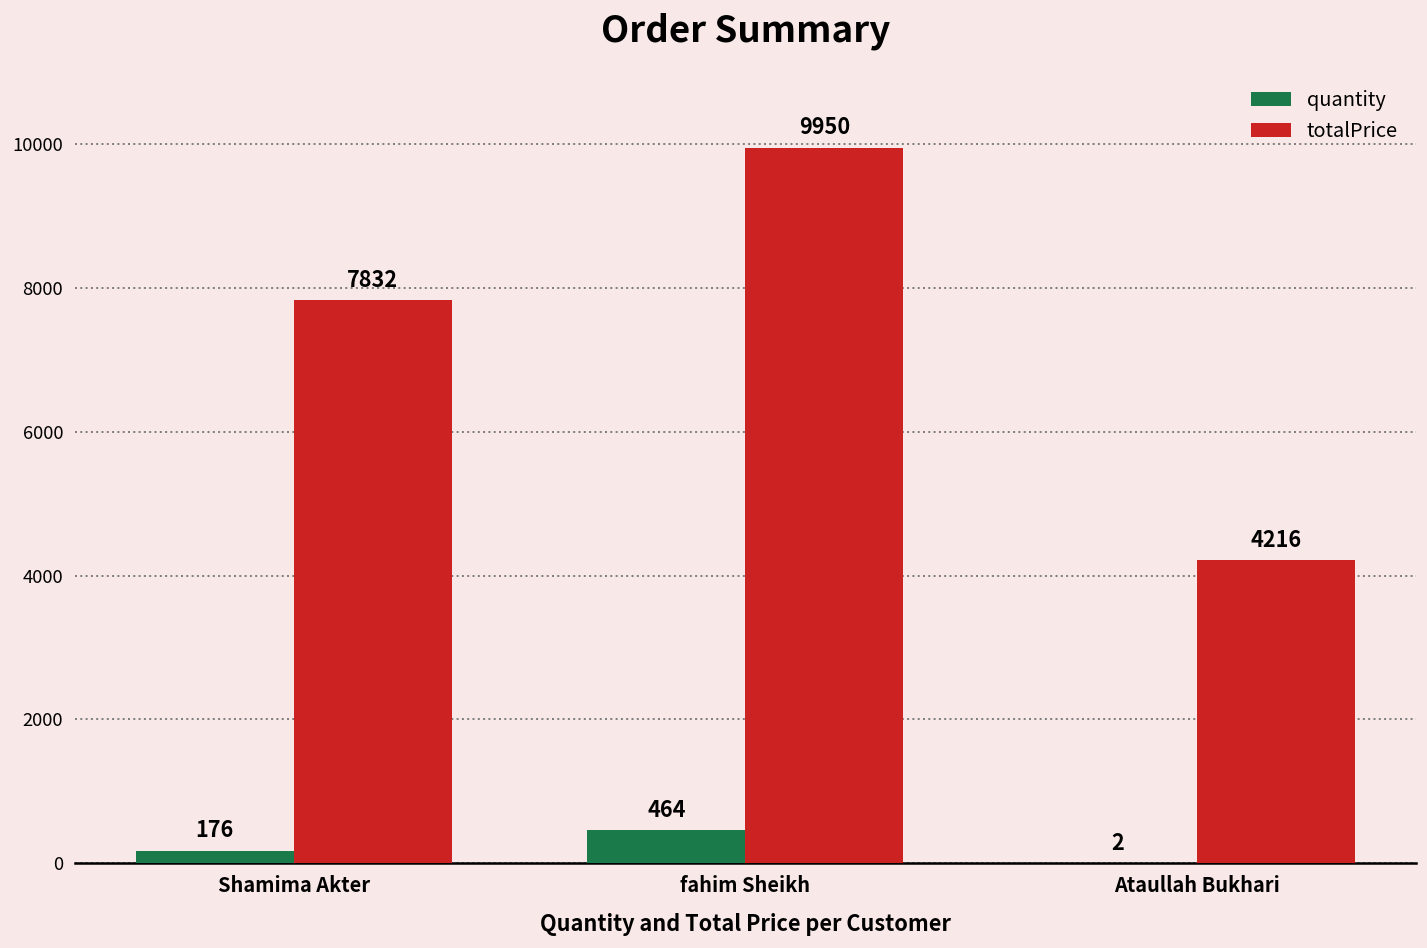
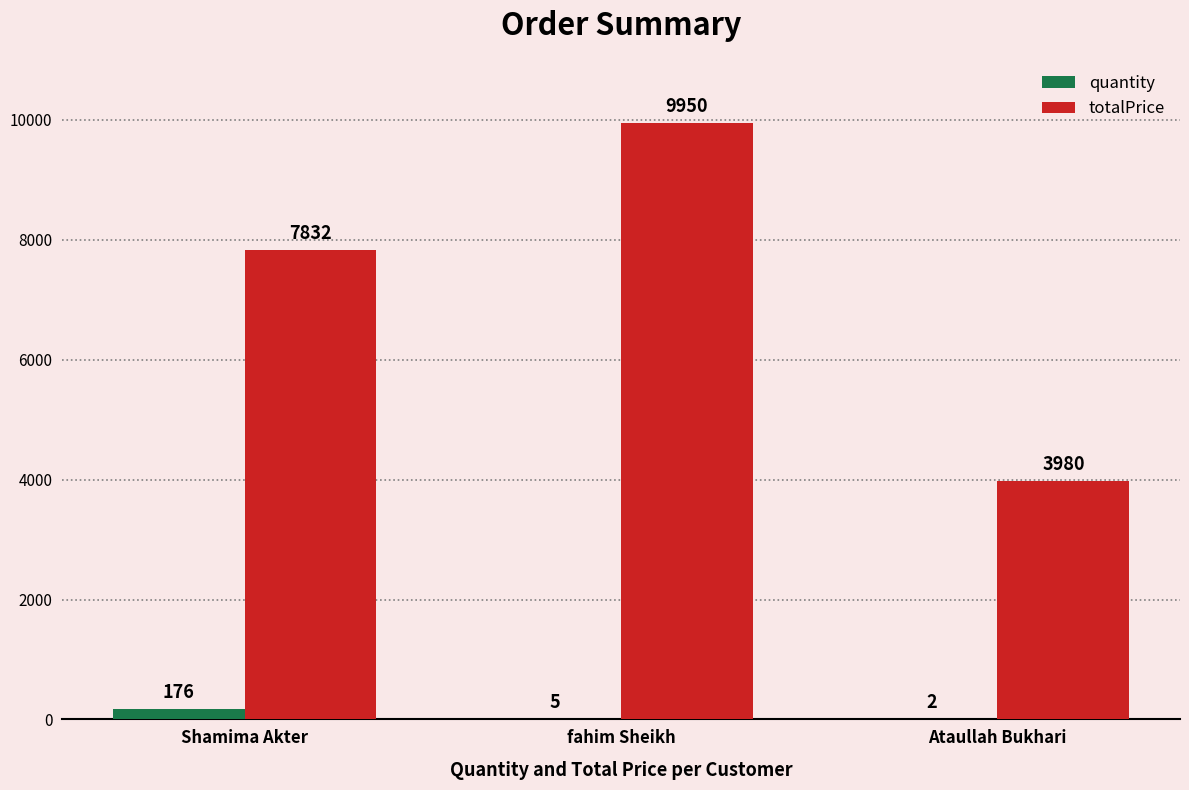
  {
    "quantity": {
      "Shamima Akter": 176,
-     "fahim Sheikh": 464,
+     "fahim Sheikh": 5,
      "Ataullah Bukhari": 2
    },
    "totalPrice": {
      "Shamima Akter": 7832,
      "fahim Sheikh": 9950,
-     "Ataullah Bukhari": 4216
+     "Ataullah Bukhari": 3980
    }
  }
